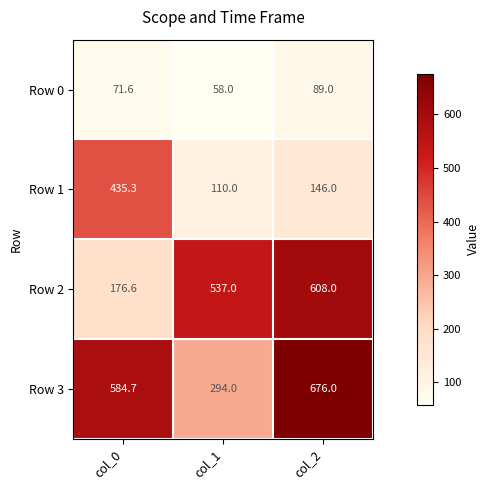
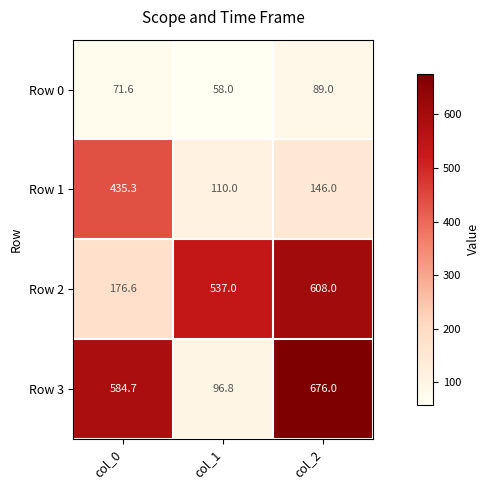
  {
    "Row 0": {
      "col_0": 71.6,
      "col_1": 58.0,
      "col_2": 89.0
    },
    "Row 1": {
      "col_0": 435.3,
      "col_1": 110.0,
      "col_2": 146.0
    },
    "Row 2": {
      "col_0": 176.6,
      "col_1": 537.0,
      "col_2": 608.0
    },
    "Row 3": {
      "col_0": 584.7,
-     "col_1": 294.0,
+     "col_1": 96.8,
      "col_2": 676.0
    }
  }
